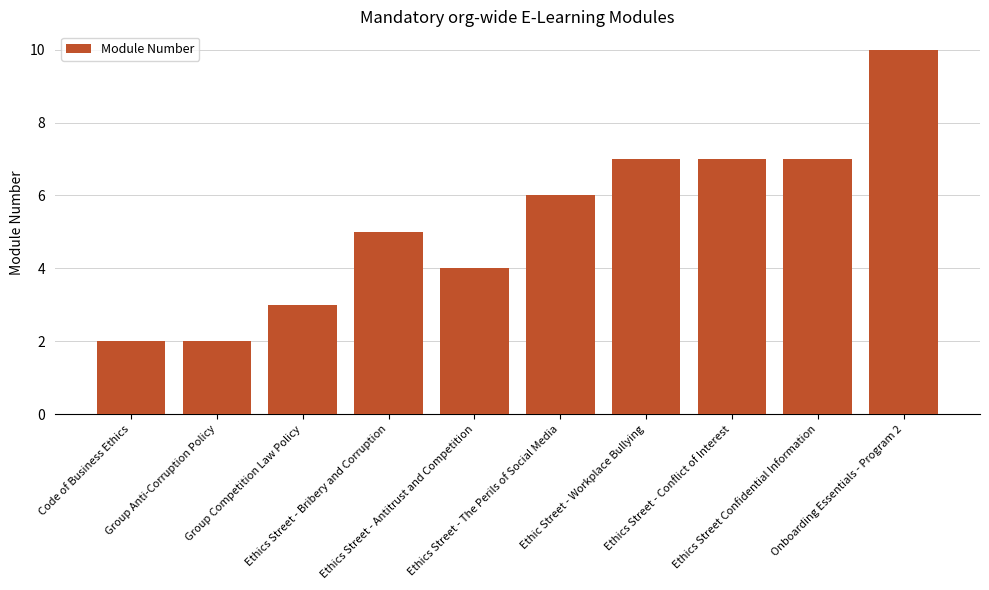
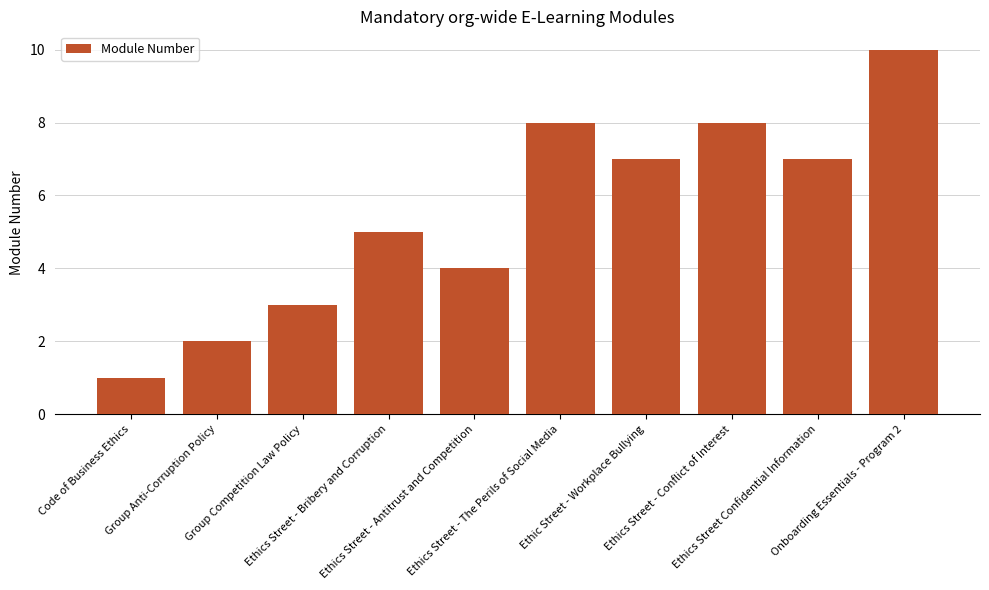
  {
-   "Code of Business Ethics": 2,
+   "Code of Business Ethics": 1,
    "Group Anti-Corruption Policy": 2,
    "Group Competition Law Policy": 3,
    "Ethics Street - Bribery and Corruption": 5,
    "Ethics Street - Antitrust and Competition": 4,
-   "Ethics Street - The Perils of Social Media": 6,
+   "Ethics Street - The Perils of Social Media": 8,
    "Ethic Street - Workplace Bullying": 7,
-   "Ethics Street - Conflict of Interest": 7,
+   "Ethics Street - Conflict of Interest": 8,
    "Ethics Street Confidential Information": 7,
    "Onboarding Essentials - Program 2": 10
  }
